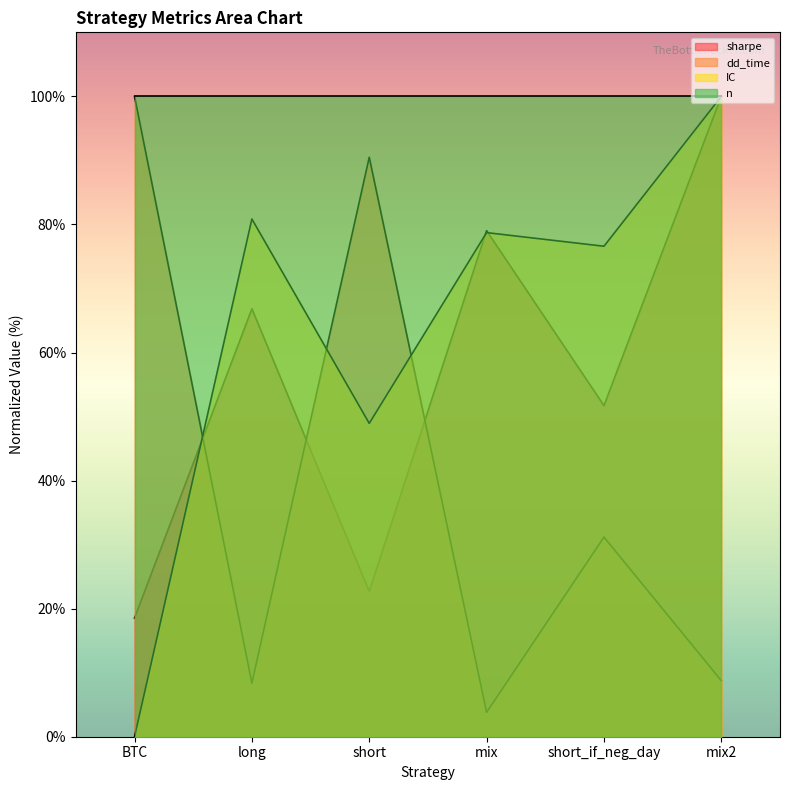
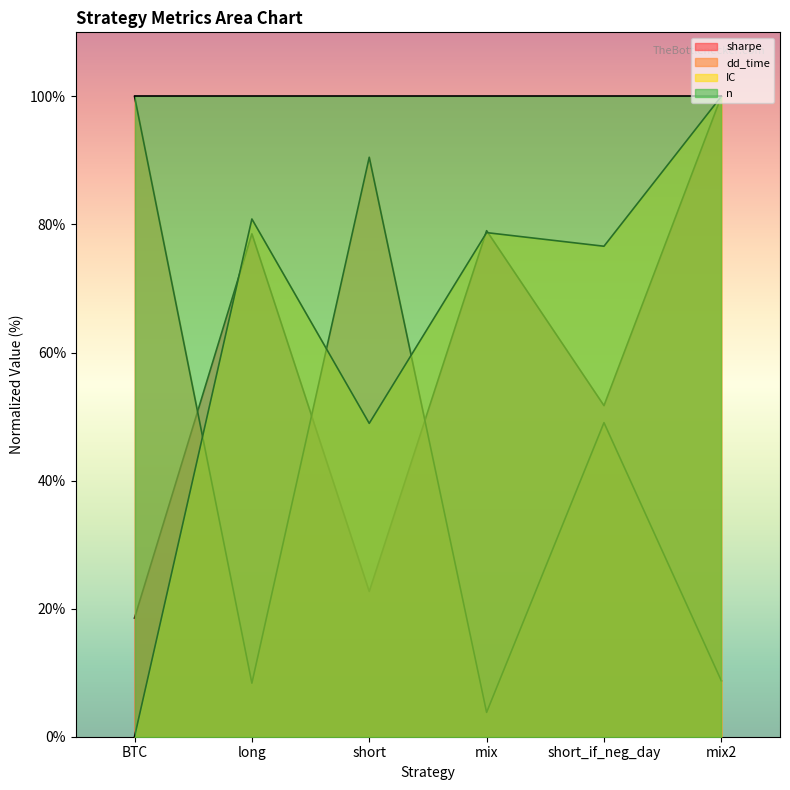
  {
    "sharpe": {
      "BTC": "19%",
-     "long": "67%",
+     "long": "79%",
      "short": "23%",
      "short_if_neg_day": "52%"
    },
    "dd_time": {
      "long": "8%",
      "short": "90%",
      "mix": "4%",
-     "short_if_neg_day": "31%",
+     "short_if_neg_day": "49%",
      "mix2": "9%"
    },
    "IC": {
      "BTC": "0%",
      "long": "81%",
      "short": "49%",
      "short_if_neg_day": "77%"
    },
    "n": {
      "long": "100%",
      "short": "100%",
      "mix": "100%",
      "short_if_neg_day": "100%"
    }
  }
